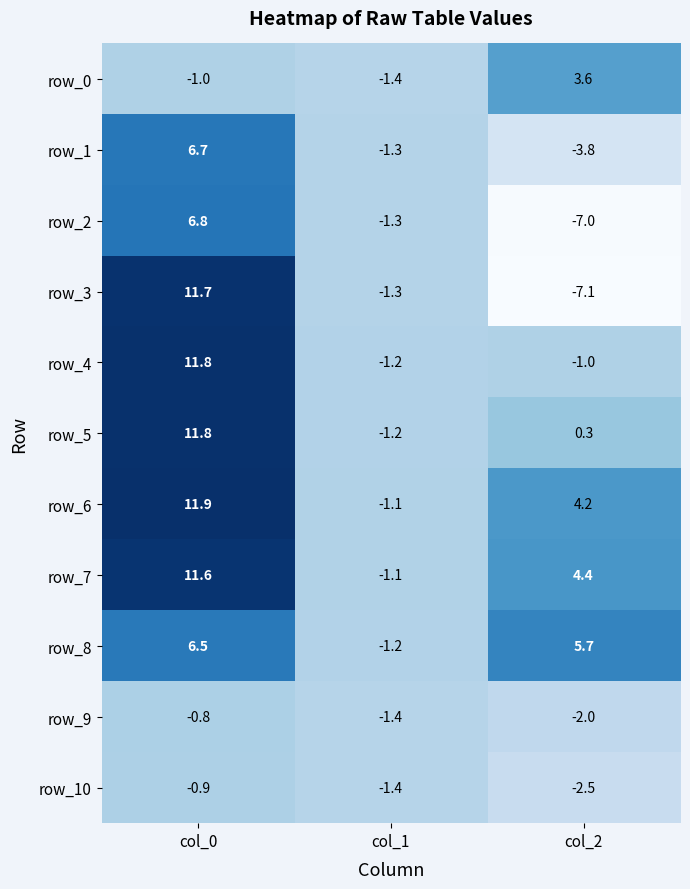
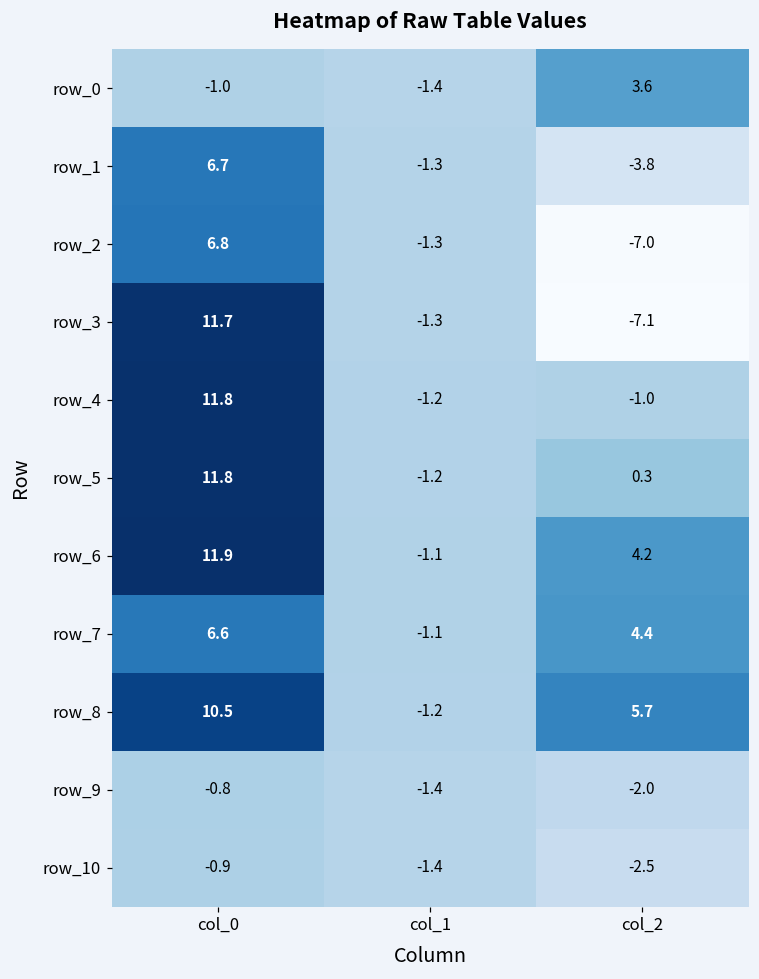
  {
    "row_0": {
      "col_0": -1.0,
      "col_1": -1.4,
      "col_2": 3.6
    },
    "row_1": {
      "col_0": 6.7,
      "col_1": -1.3,
      "col_2": -3.8
    },
    "row_2": {
      "col_0": 6.8,
      "col_1": -1.3,
      "col_2": -7.0
    },
    "row_3": {
      "col_0": 11.7,
      "col_1": -1.3,
      "col_2": -7.1
    },
    "row_4": {
      "col_0": 11.8,
      "col_1": -1.2,
      "col_2": -1.0
    },
    "row_5": {
      "col_0": 11.8,
      "col_1": -1.2,
      "col_2": 0.3
    },
    "row_6": {
      "col_0": 11.9,
      "col_1": -1.1,
      "col_2": 4.2
    },
    "row_7": {
-     "col_0": 11.6,
+     "col_0": 6.6,
      "col_1": -1.1,
      "col_2": 4.4
    },
    "row_8": {
-     "col_0": 6.5,
+     "col_0": 10.5,
      "col_1": -1.2,
      "col_2": 5.7
    },
    "row_9": {
      "col_0": -0.8,
      "col_1": -1.4,
      "col_2": -2.0
    },
    "row_10": {
      "col_0": -0.9,
      "col_1": -1.4,
      "col_2": -2.5
    }
  }
